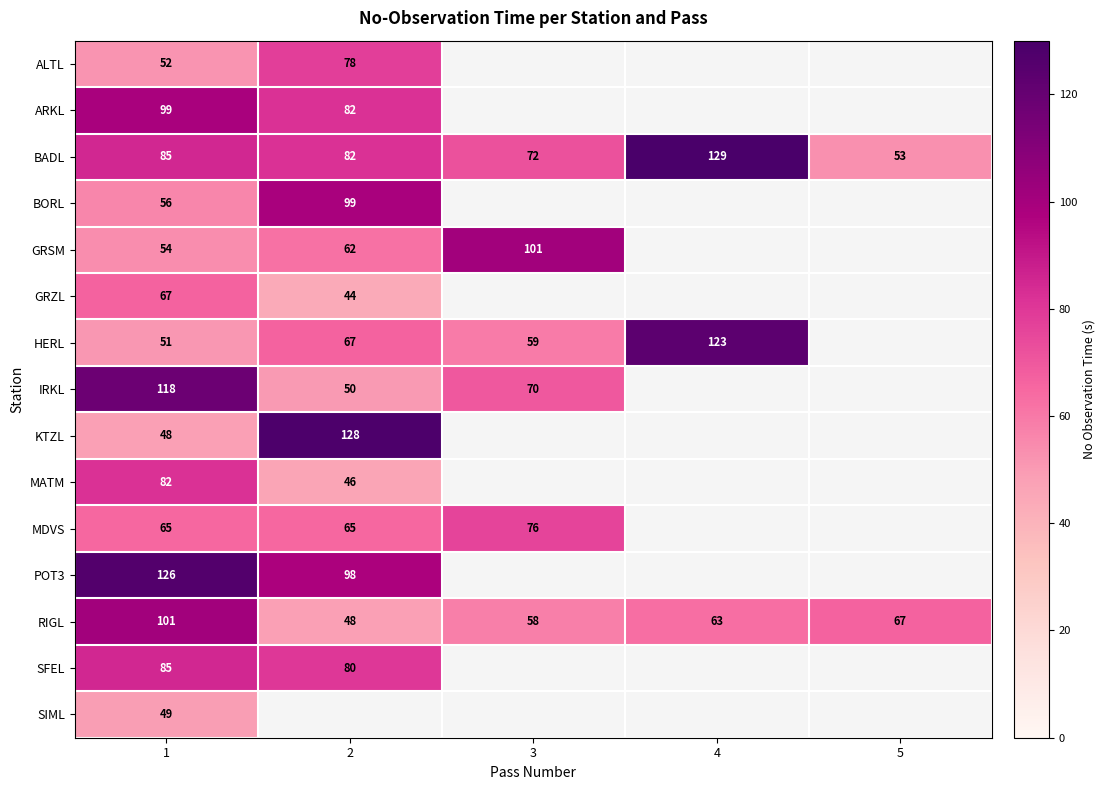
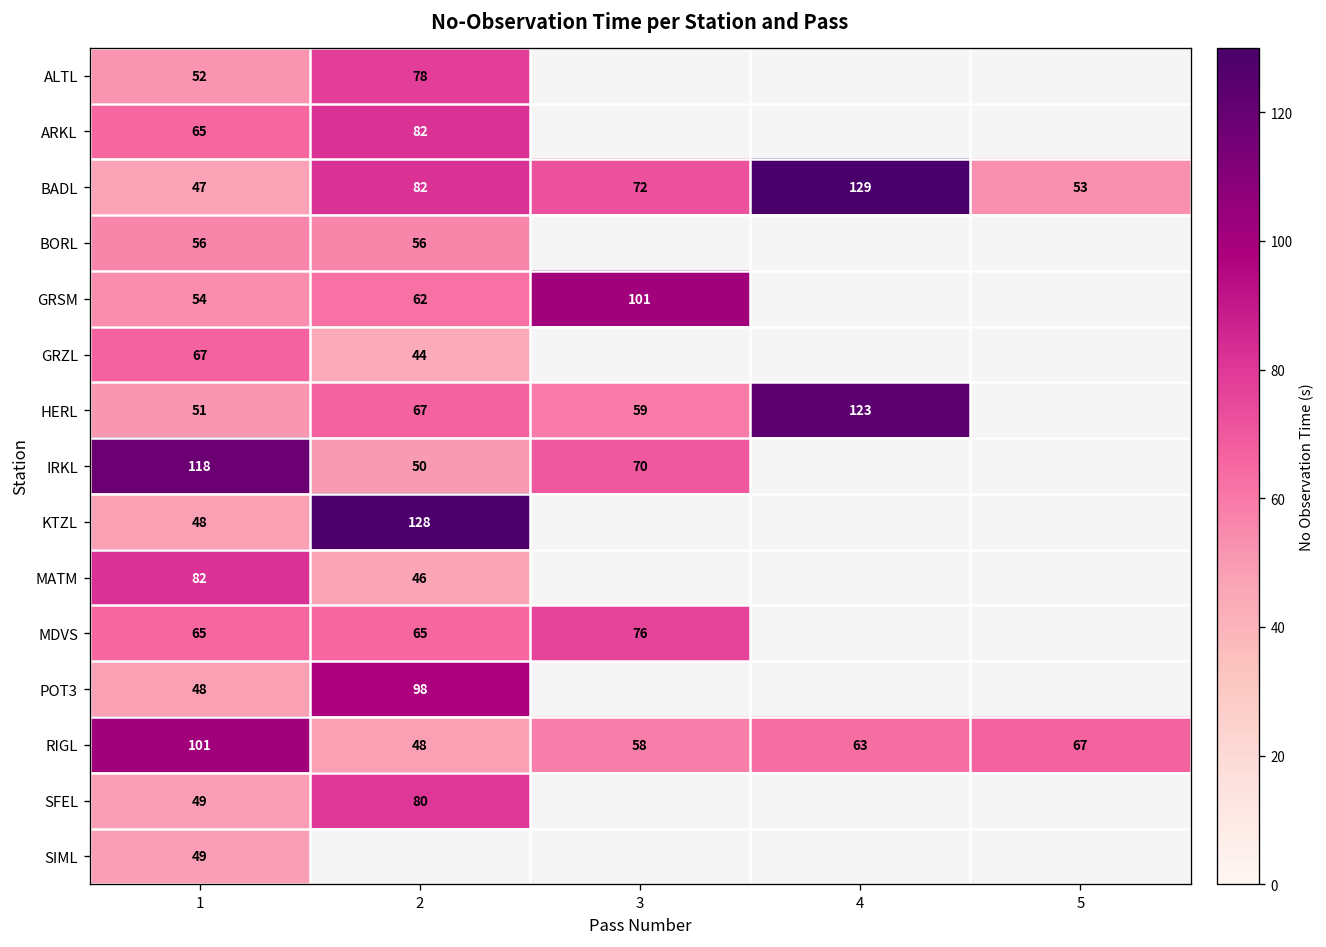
  {
    "ALTL": {
      "1": 52,
      "2": 78
    },
    "ARKL": {
-     "1": 99,
+     "1": 65,
      "2": 82
    },
    "BADL": {
-     "1": 85,
+     "1": 47,
      "2": 82,
      "3": 72,
      "4": 129,
      "5": 53
    },
    "BORL": {
      "1": 56,
-     "2": 99
+     "2": 56
    },
    "GRSM": {
      "1": 54,
      "2": 62,
      "3": 101
    },
    "GRZL": {
      "1": 67,
      "2": 44
    },
    "HERL": {
      "1": 51,
      "2": 67,
      "3": 59,
      "4": 123
    },
    "IRKL": {
      "1": 118,
      "2": 50,
      "3": 70
    },
    "KTZL": {
      "1": 48,
      "2": 128
    },
    "MATM": {
      "1": 82,
      "2": 46
    },
    "MDVS": {
      "1": 65,
      "2": 65,
      "3": 76
    },
    "POT3": {
-     "1": 126,
+     "1": 48,
      "2": 98
    },
    "RIGL": {
      "1": 101,
      "2": 48,
      "3": 58,
      "4": 63,
      "5": 67
    },
    "SFEL": {
-     "1": 85,
+     "1": 49,
      "2": 80
    },
    "SIML": {
      "1": 49
    }
  }
